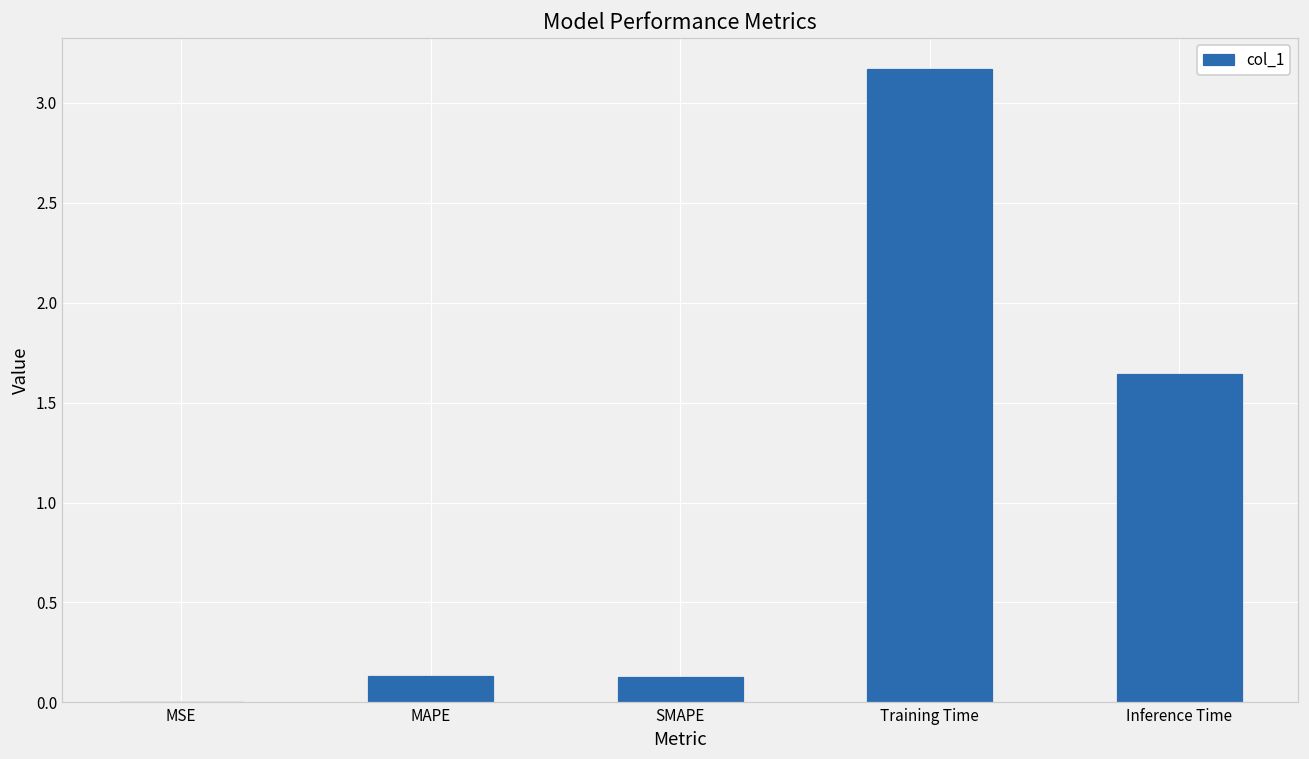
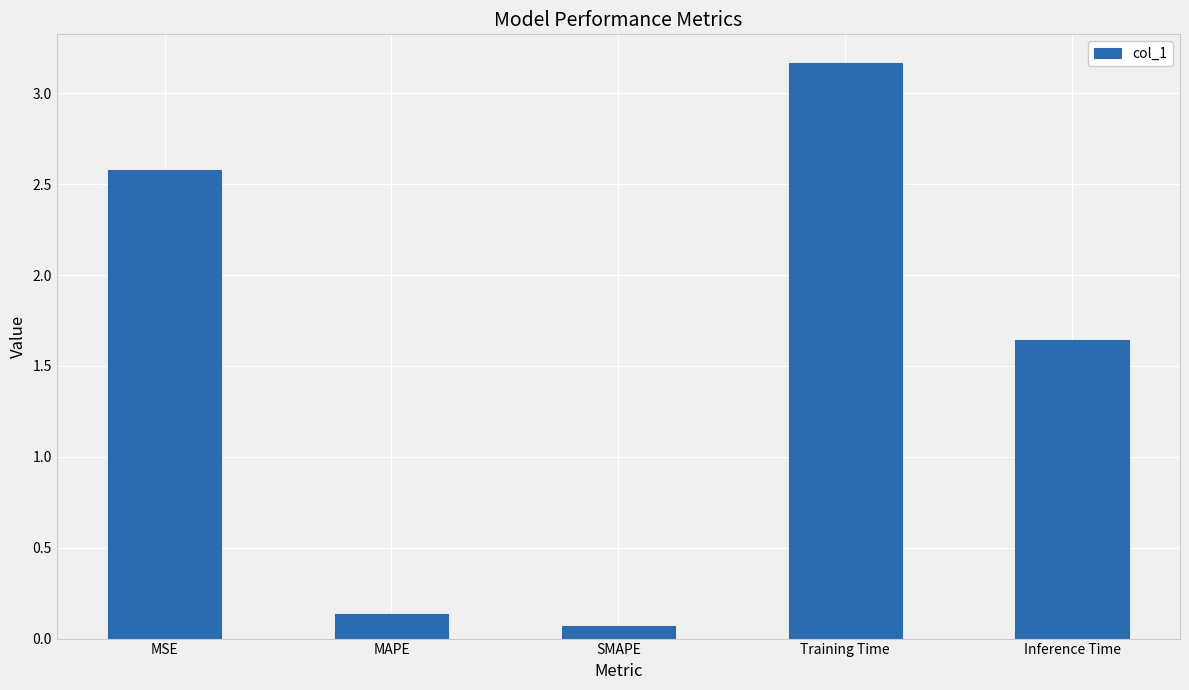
  {
-   "MSE": 0.00,
+   "MSE": 2.58,
    "MAPE": 0.13,
-   "SMAPE": 0.13,
+   "SMAPE": 0.07,
    "Training Time": 3.17,
    "Inference Time": 1.64
  }
